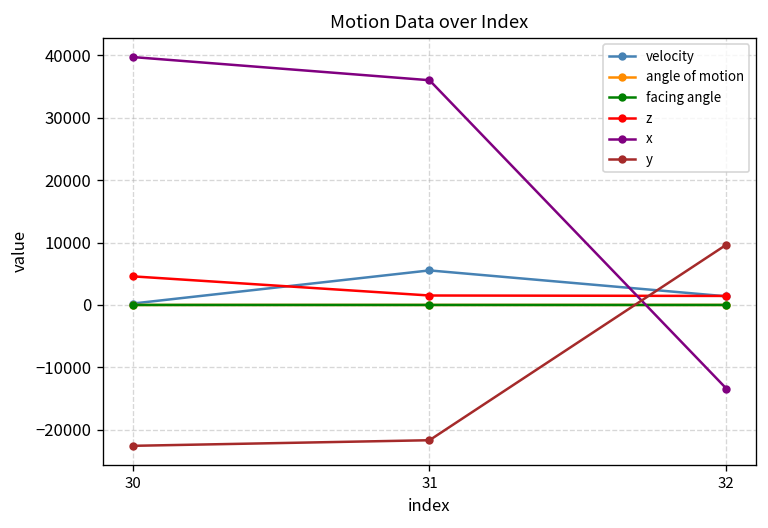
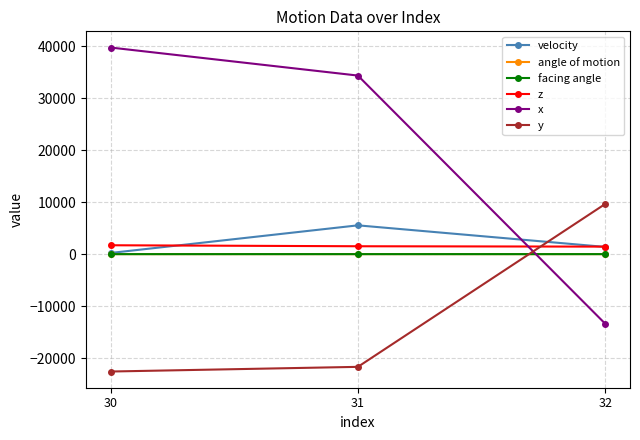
  {
    "velocity": {
      "31": 6000
    },
    "facing angle": {
      "31": 0,
      "32": 0
    },
    "z": {
-     "30": 5000,
+     "30": 2000,
      "31": 2000
    },
    "x": {
      "30": 40000,
-     "31": 36000,
+     "31": 34000,
      "32": -13000
    },
    "y": {
      "30": -23000,
      "31": -22000,
      "32": 10000
    }
  }
